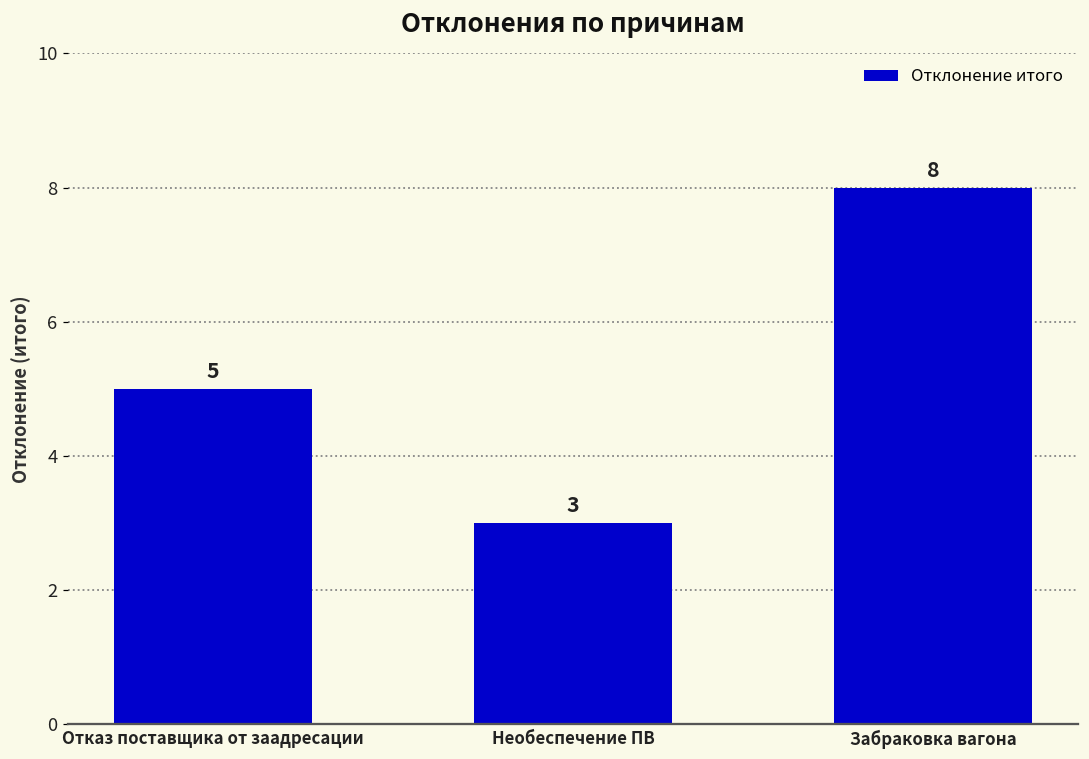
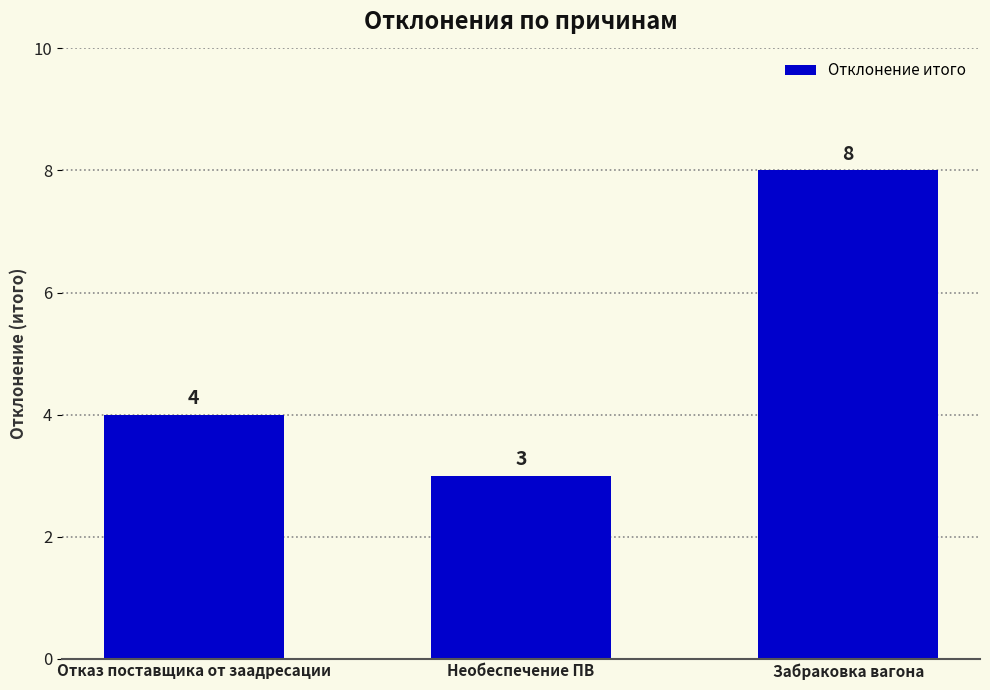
  {
-   "Отказ поставщика от заадресации": 5,
+   "Отказ поставщика от заадресации": 4,
    "Необеспечение ПВ": 3,
    "Забраковка вагона": 8
  }
